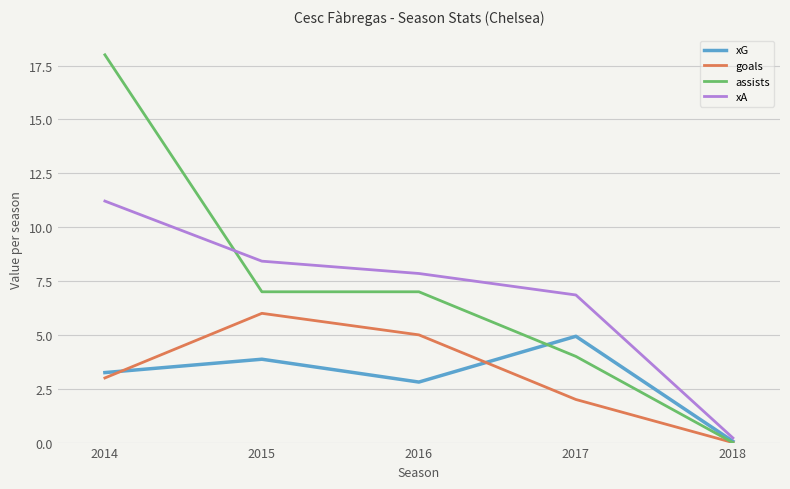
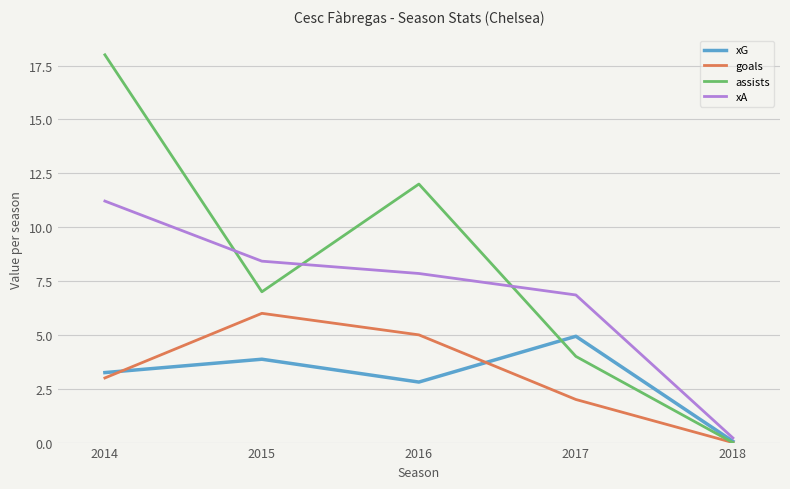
  {
    "xG": {
      "2014": 3.2,
      "2015": 3.9,
      "2016": 2.8,
      "2017": 5
    },
    "goals": {
      "2014": 3,
      "2015": 6,
      "2016": 5,
      "2017": 2
    },
    "assists": {
      "2014": 18,
      "2015": 7,
-     "2016": 7,
+     "2016": 12,
      "2017": 4
    },
    "xA": {
      "2014": 11.2,
      "2015": 8.4,
      "2016": 7.8,
      "2017": 6.9,
      "2018": 0.2
    }
  }
